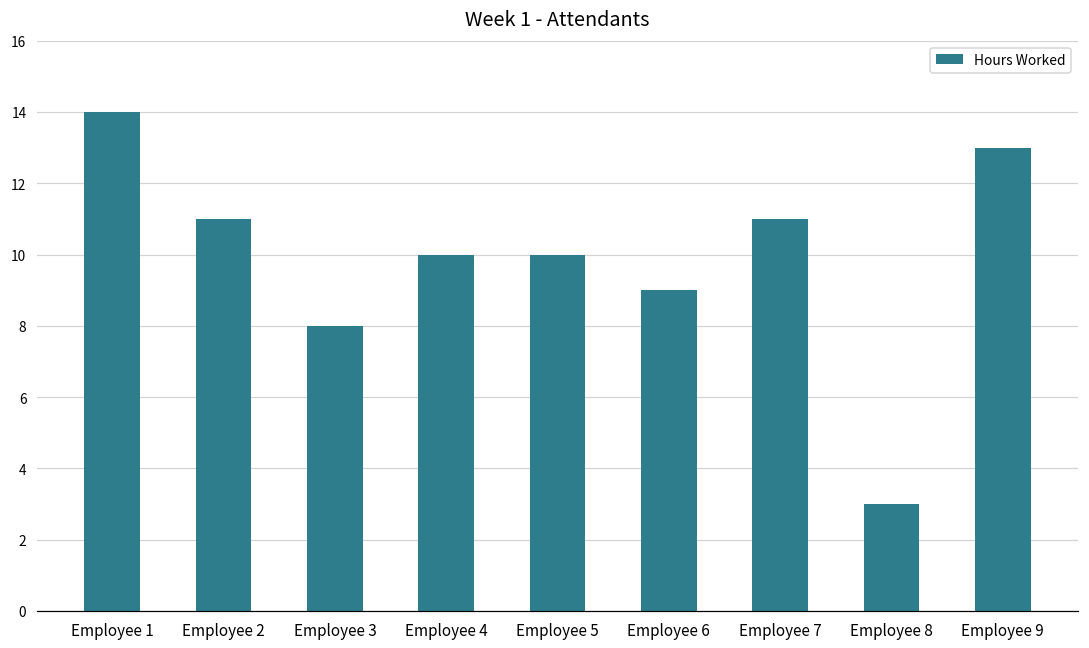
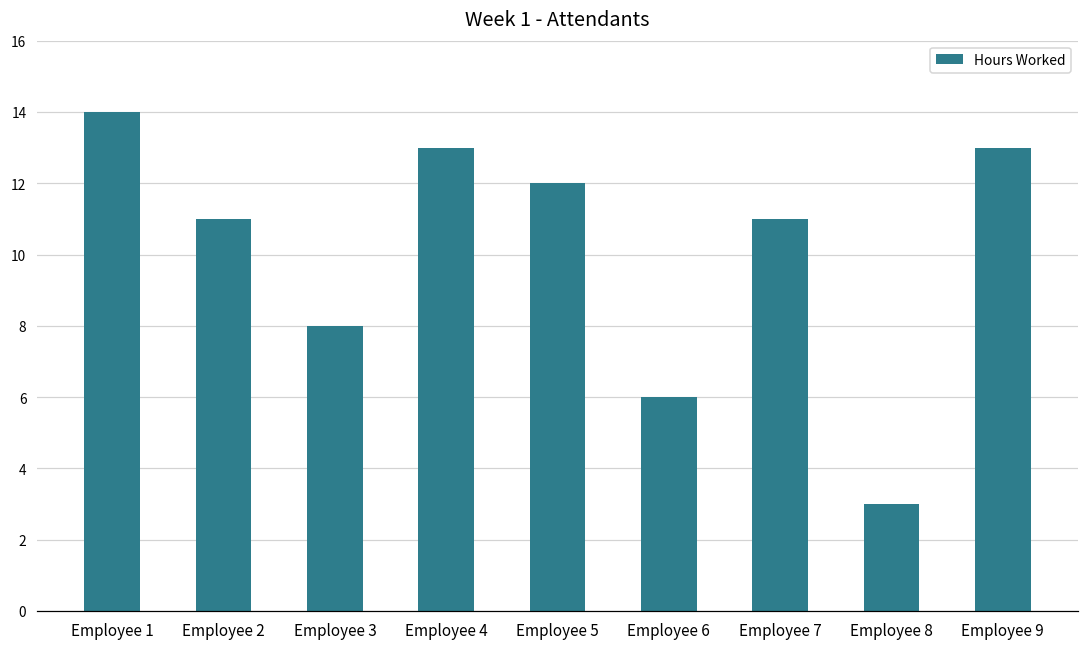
  {
    "Employee 1": 14,
    "Employee 2": 11,
    "Employee 3": 8,
-   "Employee 4": 10,
-   "Employee 5": 10,
-   "Employee 6": 9,
+   "Employee 4": 13,
+   "Employee 5": 12,
+   "Employee 6": 6,
    "Employee 7": 11,
    "Employee 8": 3,
    "Employee 9": 13
  }
